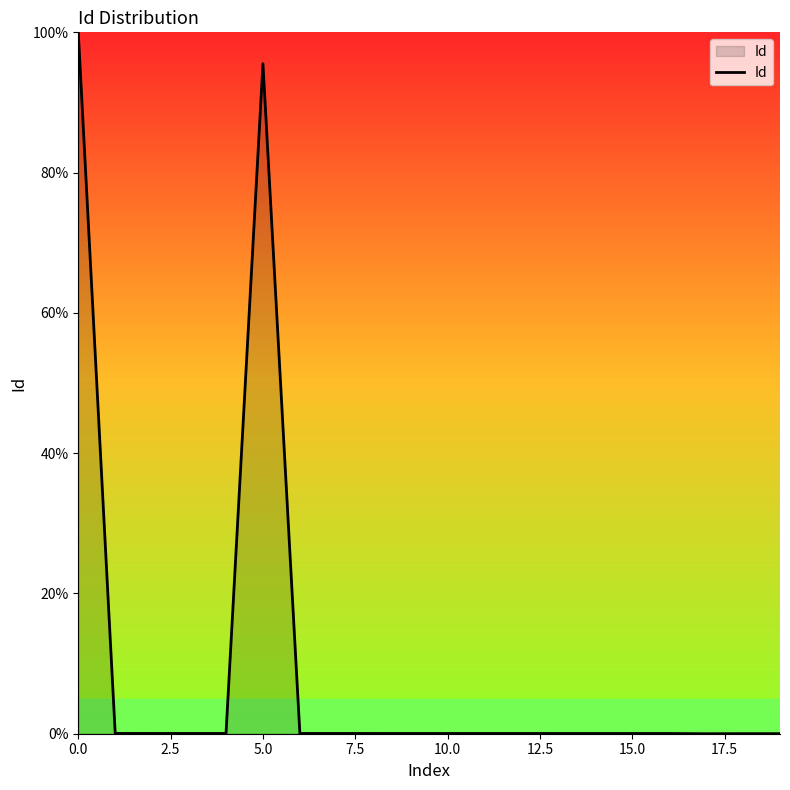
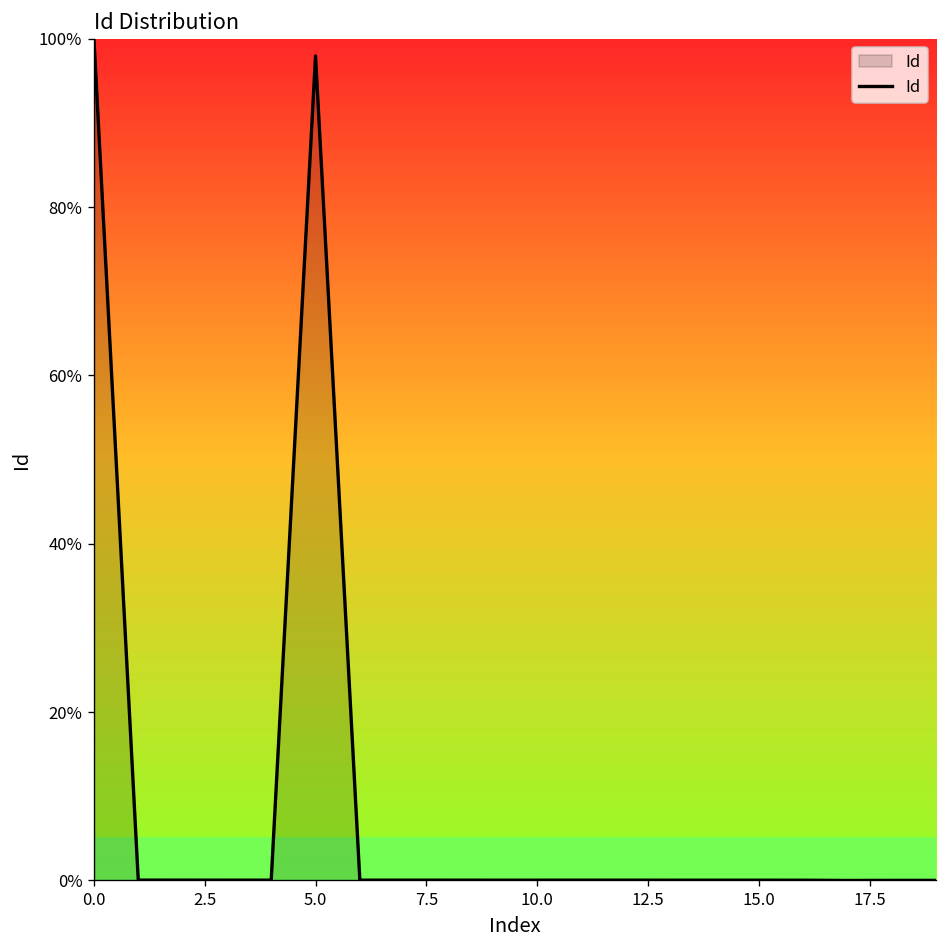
  {
    "0.0": "100%",
-   "5.0": "96%"
+   "5.0": "98%"
  }
